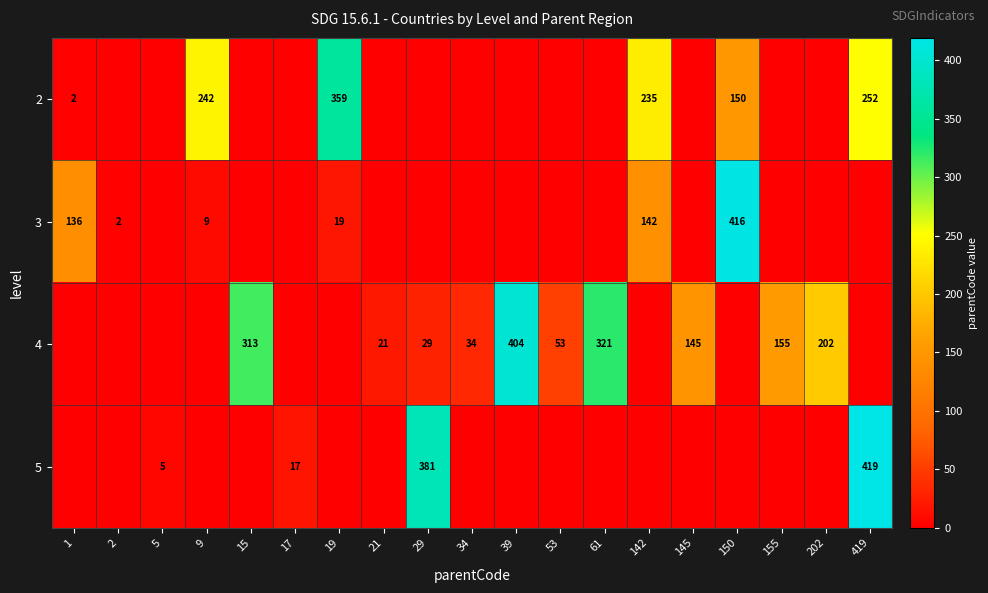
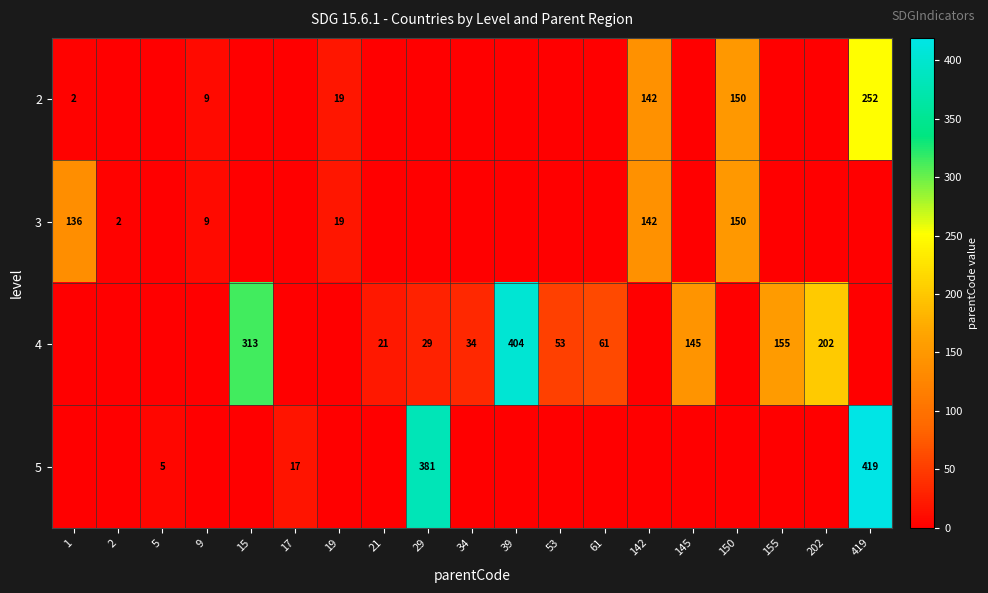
  {
    "2": {
      "1": 2,
-     "9": 242,
-     "19": 359,
-     "142": 235,
+     "9": 9,
+     "19": 19,
+     "142": 142,
      "150": 150,
      "419": 252
    },
    "3": {
      "1": 136,
      "2": 2,
      "9": 9,
      "19": 19,
      "142": 142,
-     "150": 416
+     "150": 150
    },
    "4": {
      "15": 313,
      "21": 21,
      "29": 29,
      "34": 34,
      "39": 404,
      "53": 53,
-     "61": 321,
+     "61": 61,
      "145": 145,
      "155": 155,
      "202": 202
    },
    "5": {
      "5": 5,
      "17": 17,
      "29": 381,
      "419": 419
    }
  }
